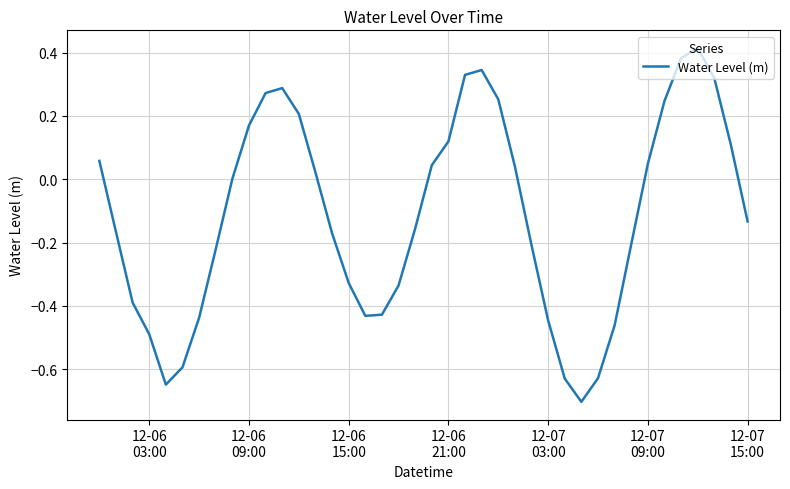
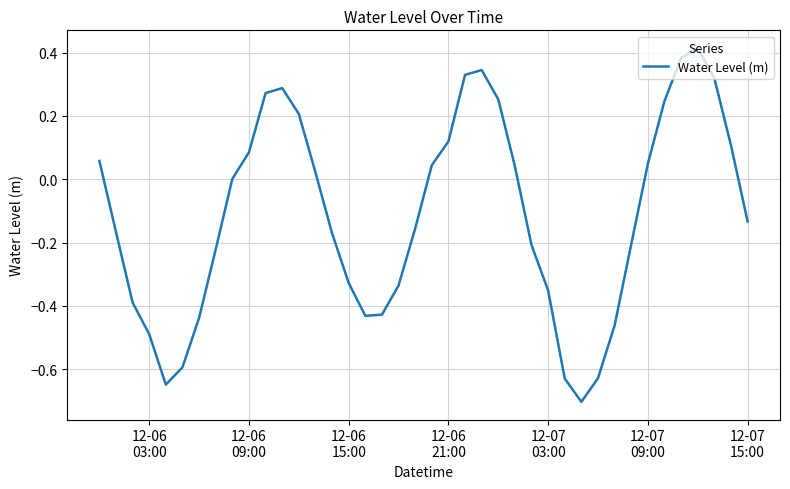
  {
    "12-06 03:00": -0.49,
-   "12-06 09:00": 0.17,
+   "12-06 09:00": 0.09,
    "12-06 15:00": -0.33,
    "12-06 21:00": 0.12,
-   "12-07 03:00": -0.45,
+   "12-07 03:00": -0.35,
    "12-07 09:00": 0.05,
    "12-07 15:00": -0.13
  }
